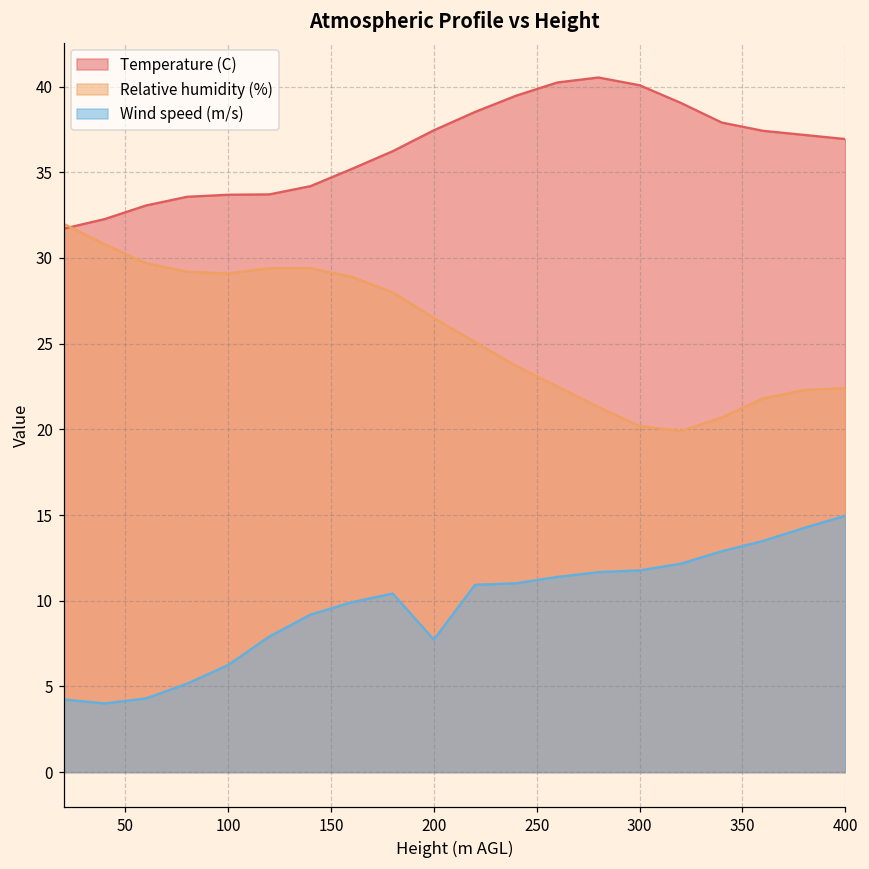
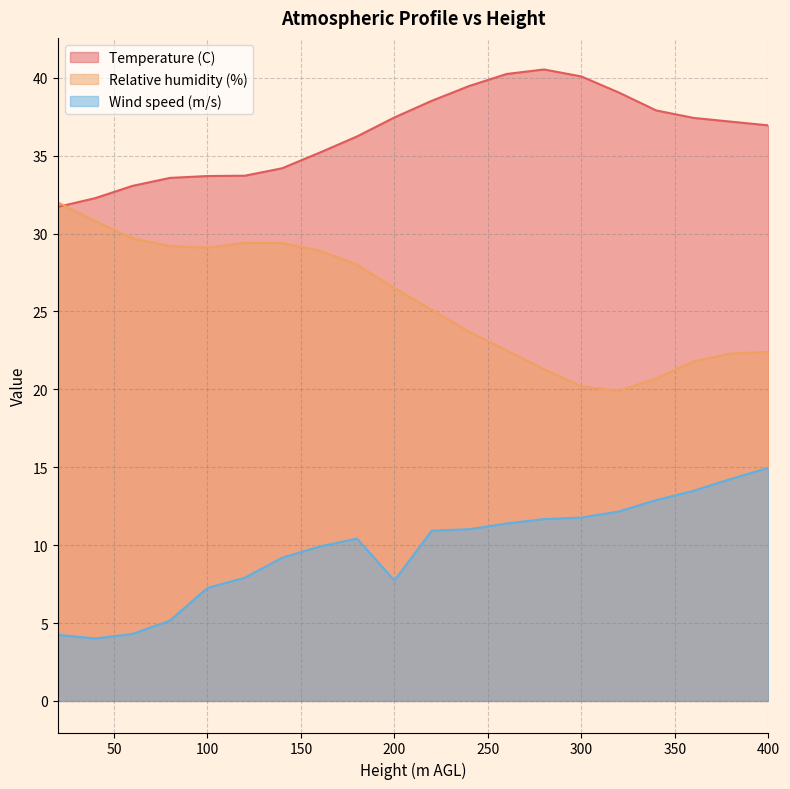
  {
    "Wind speed (m/s)": {
-     "100": 6.3,
+     "100": 7.3,
      "200": 7.7,
      "300": 11.8,
      "400": 15.0
    }
  }
